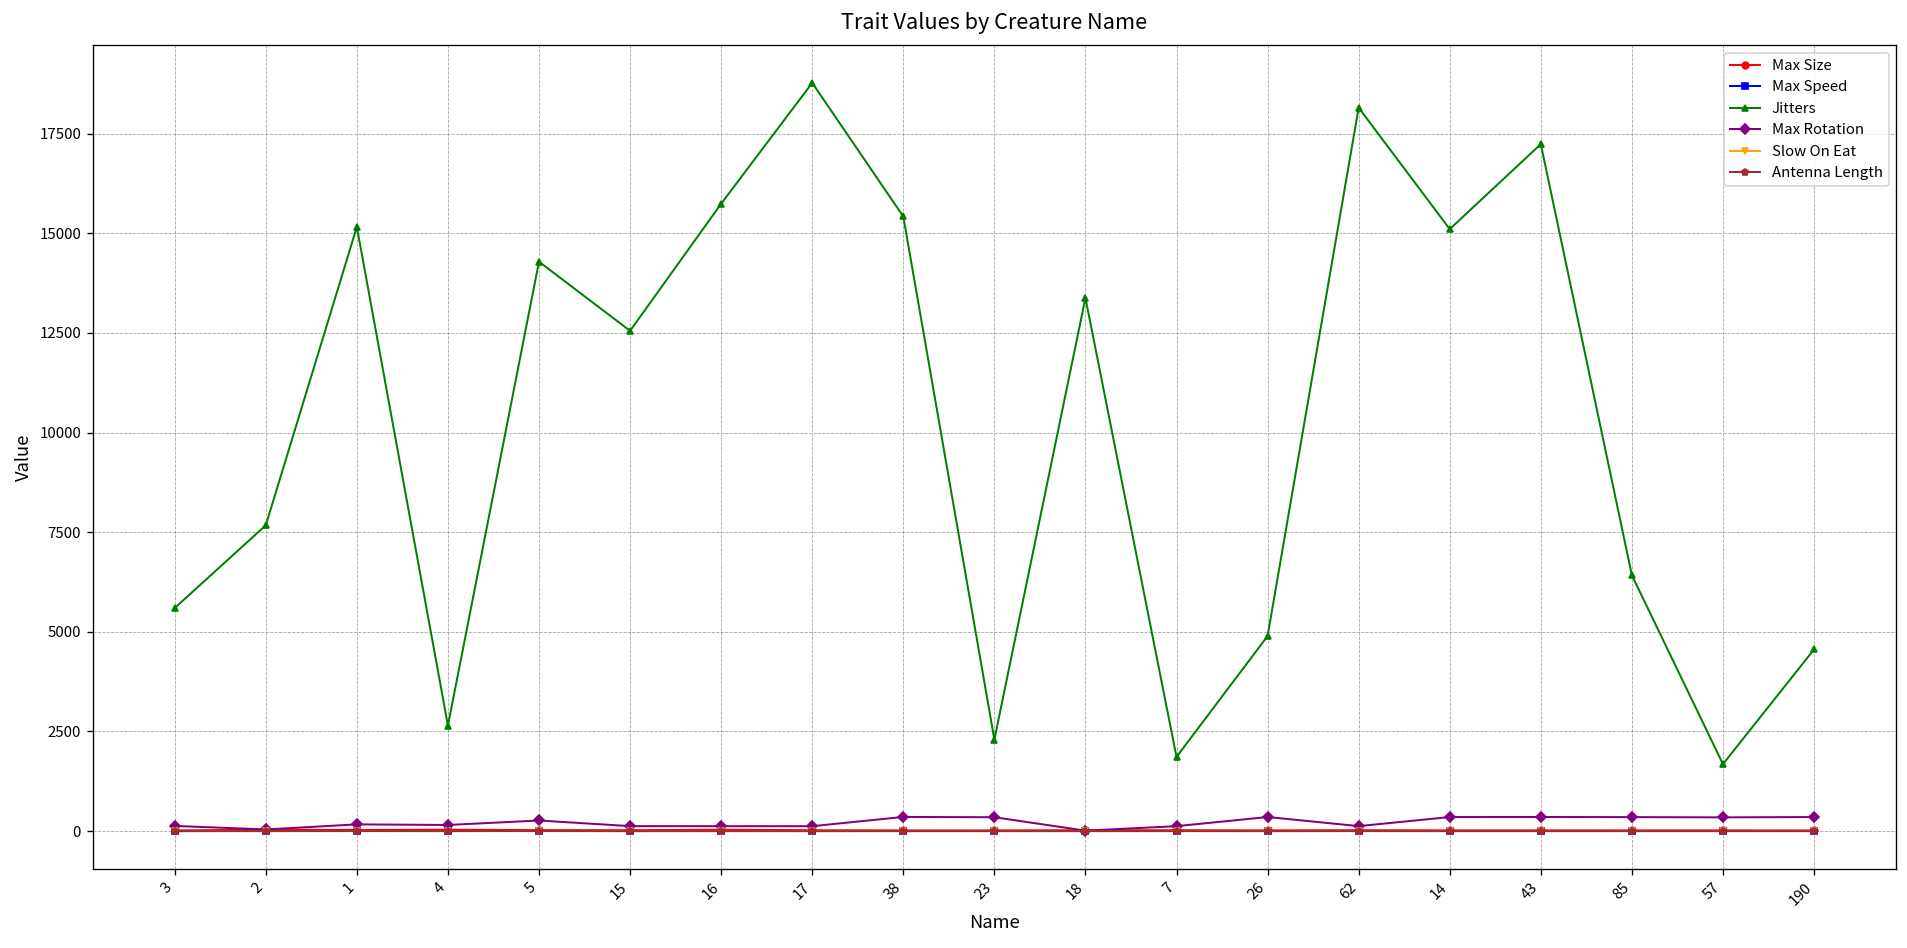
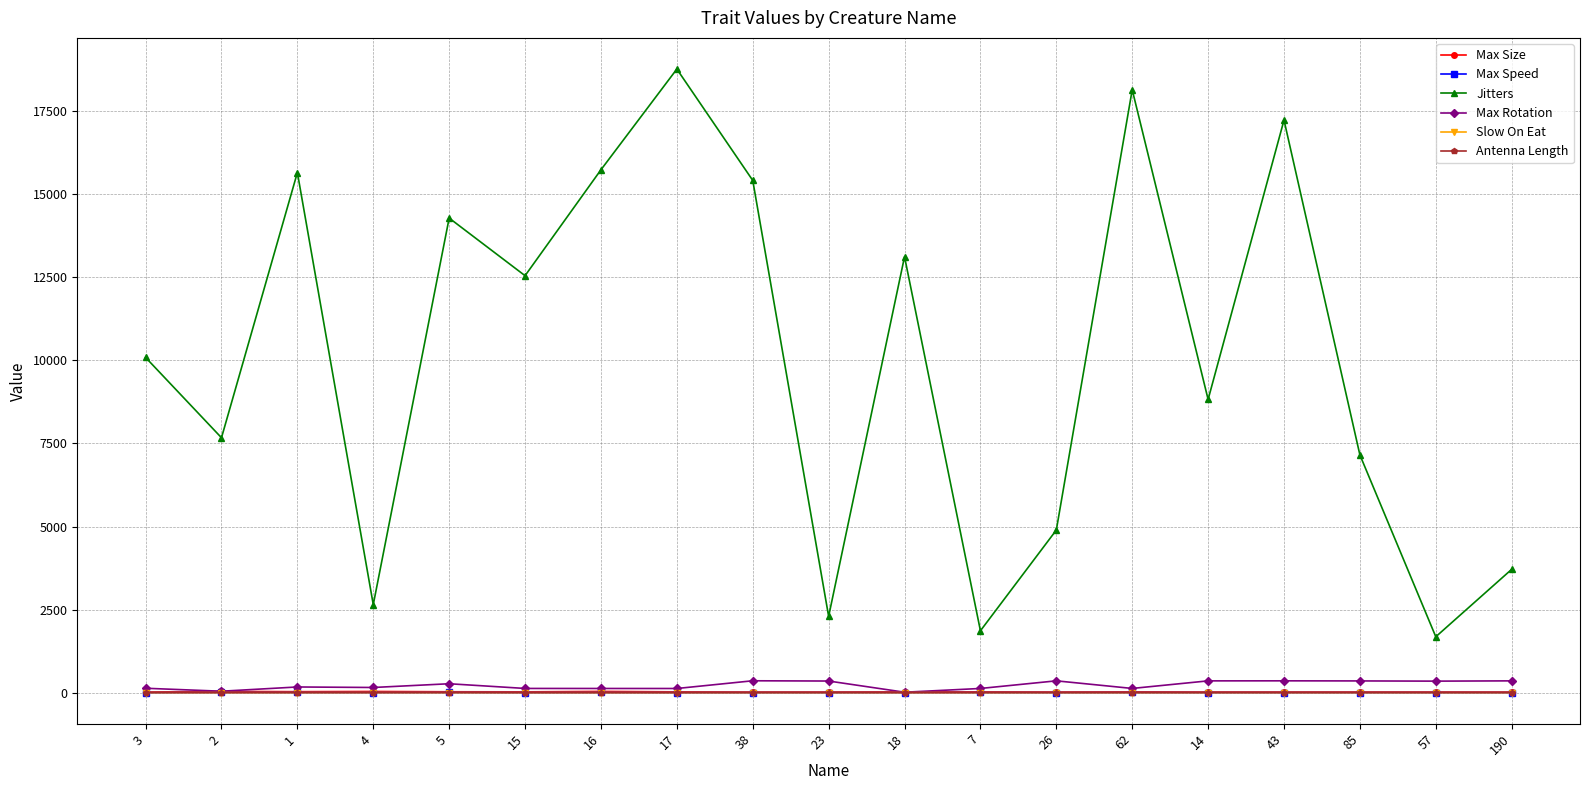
  {
    "Jitters": {
-     "3": 5600,
+     "3": 10100,
      "2": 7700,
-     "1": 15200,
+     "1": 15700,
      "4": 2600,
      "5": 14300,
      "15": 12600,
      "16": 15700,
      "17": 18800,
      "38": 15400,
      "23": 2300,
-     "18": 13400,
+     "18": 13100,
      "7": 1900,
      "26": 4900,
      "62": 18100,
-     "14": 15100,
+     "14": 8800,
      "43": 17200,
-     "85": 6400,
+     "85": 7200,
      "57": 1700,
-     "190": 4600
+     "190": 3700
    },
    "Max Rotation": {
      "3": 100,
      "1": 200,
      "4": 200,
      "5": 300,
      "15": 100,
      "16": 100,
      "17": 100,
      "38": 400,
      "23": 300,
      "7": 100,
      "26": 400,
      "62": 100,
      "14": 400,
      "43": 400,
      "85": 400,
      "57": 300,
      "190": 400
    }
  }
